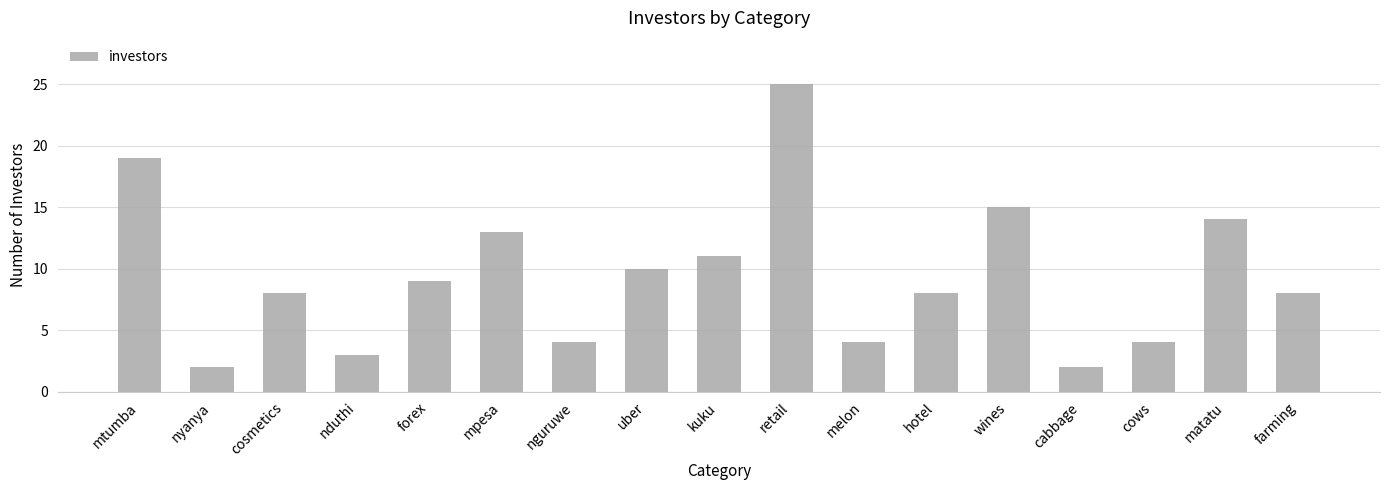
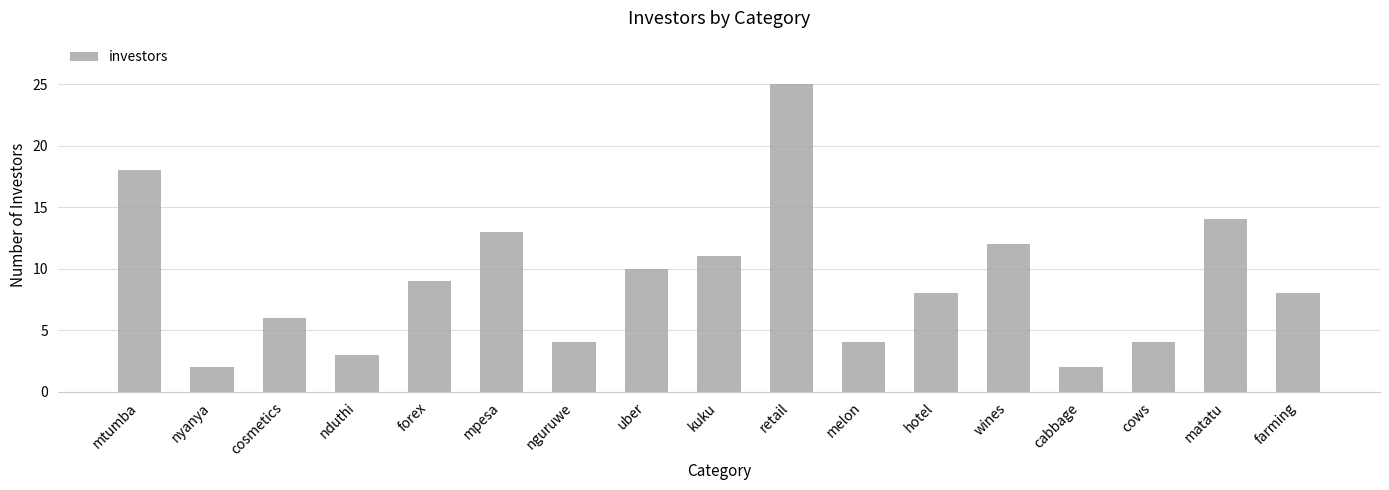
  {
-   "mtumba": 19,
+   "mtumba": 18,
    "nyanya": 2,
-   "cosmetics": 8,
+   "cosmetics": 6,
    "nduthi": 3,
    "forex": 9,
    "mpesa": 13,
    "nguruwe": 4,
    "uber": 10,
    "kuku": 11,
    "retail": 25,
    "melon": 4,
    "hotel": 8,
-   "wines": 15,
+   "wines": 12,
    "cabbage": 2,
    "cows": 4,
    "matatu": 14,
    "farming": 8
  }
